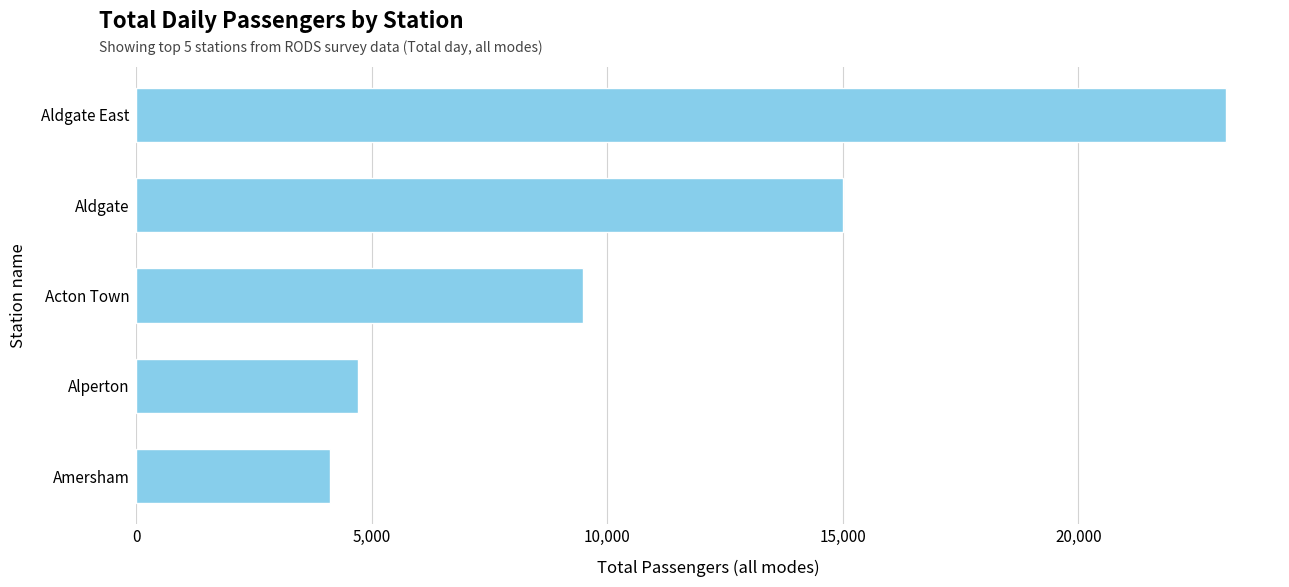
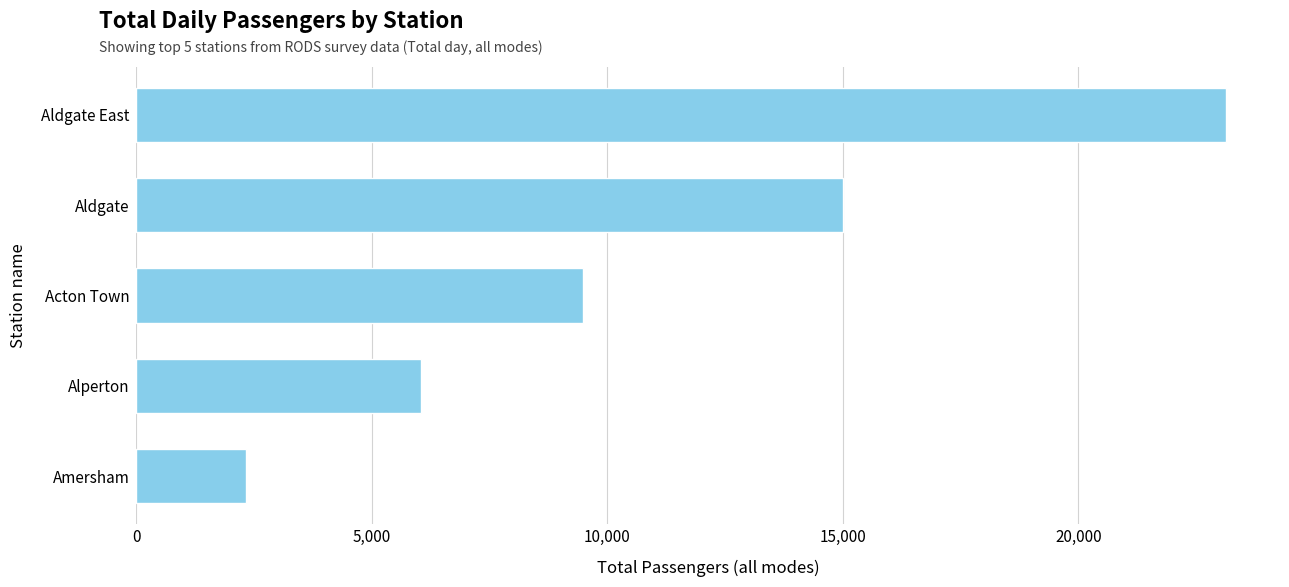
  {
    "Aldgate East": "23,100",
    "Aldgate": "15,000",
    "Acton Town": "9,500",
-   "Alperton": "4,700",
-   "Amersham": "4,100"
+   "Alperton": "6,000",
+   "Amersham": "2,300"
  }
